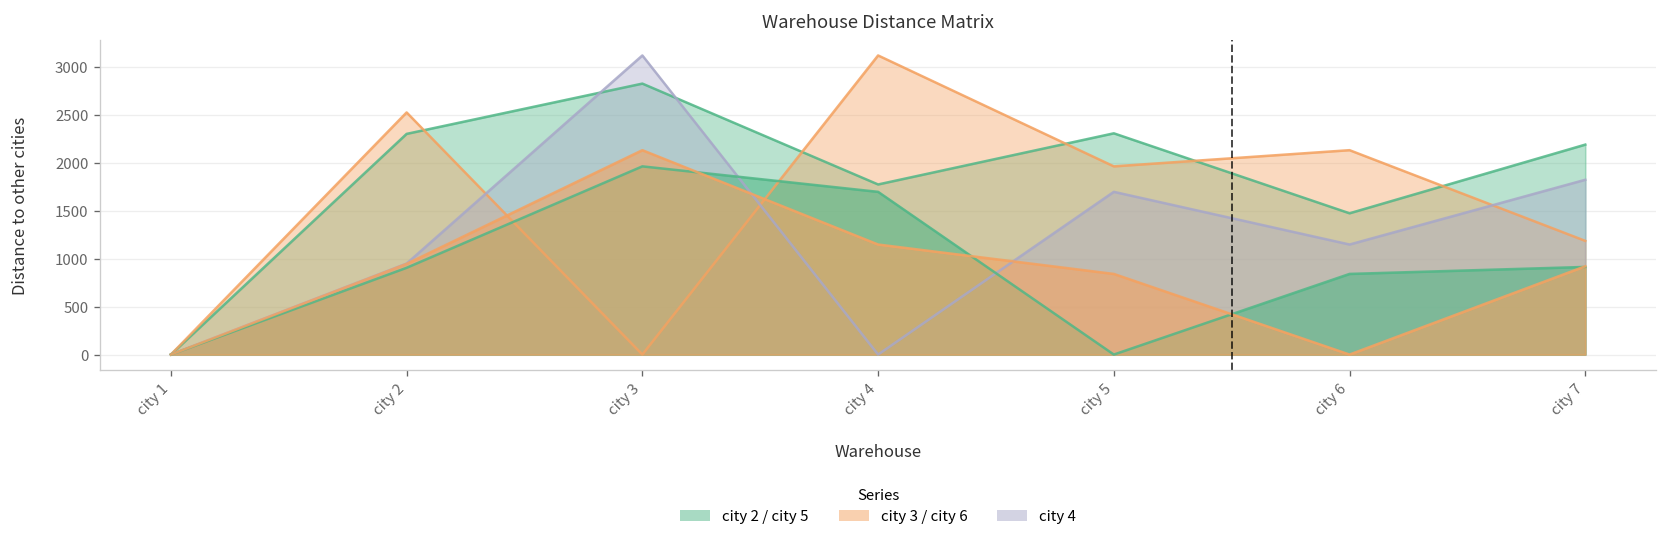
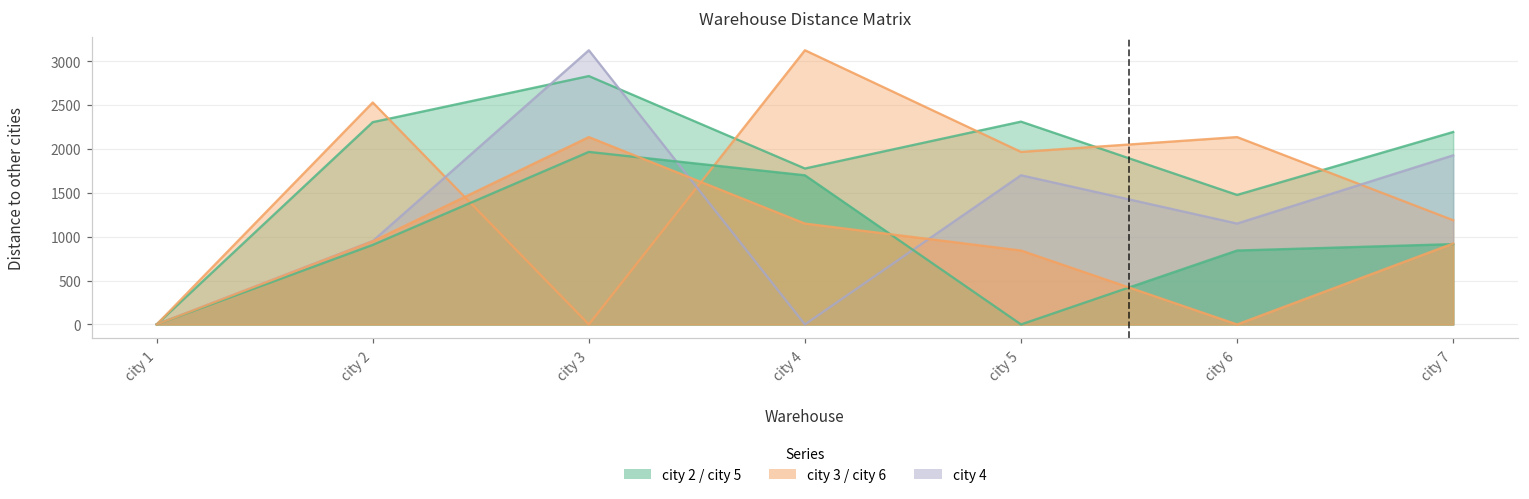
  {
    "city 4": {
      "city 3": 3100,
      "city 4": 0,
      "city 5": 1700,
      "city 6": 1100,
-     "city 7": 1800
+     "city 7": 1900
    }
  }
